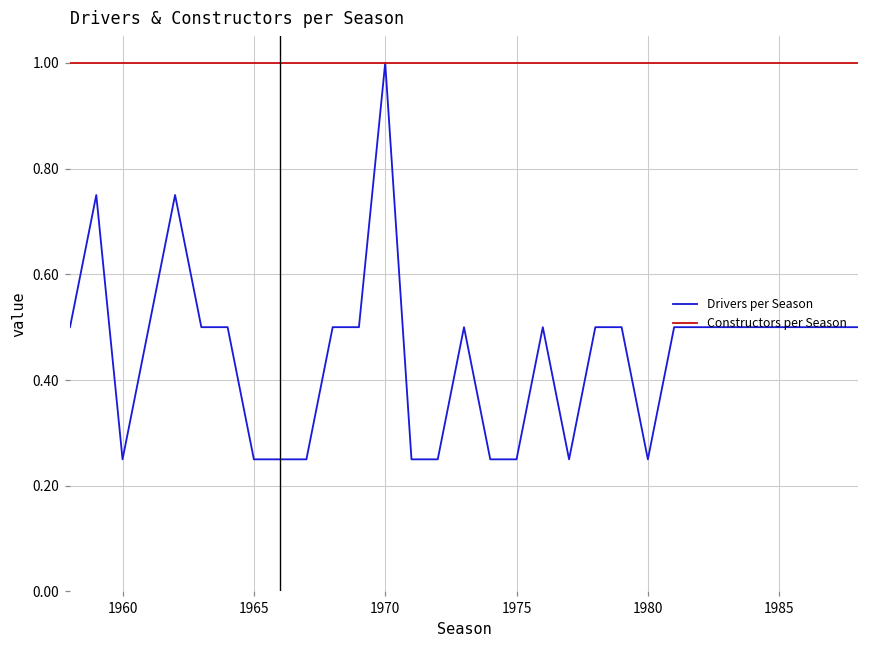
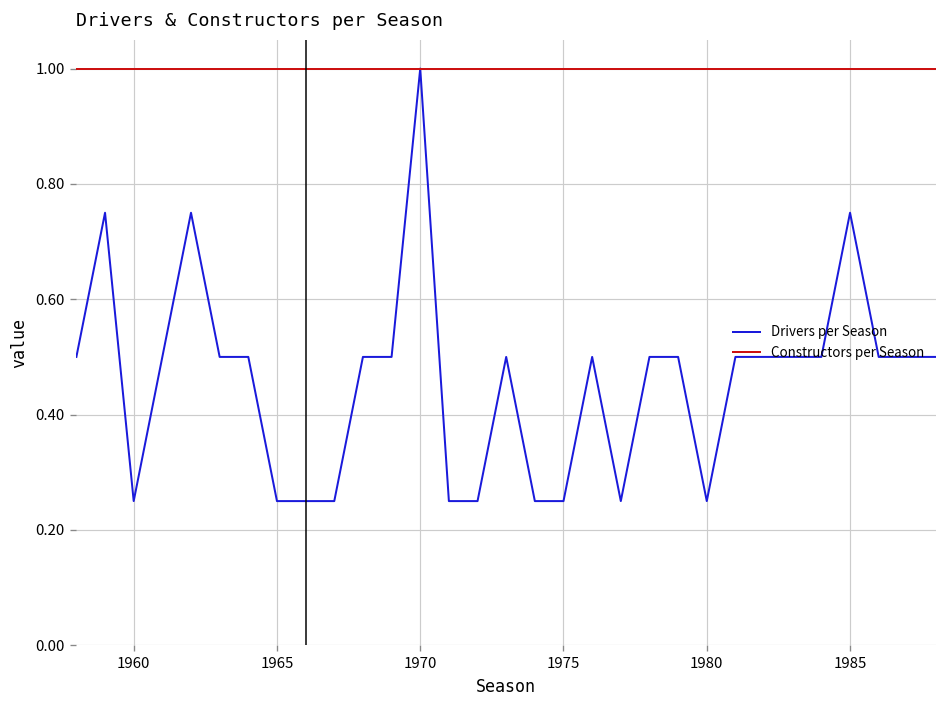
  {
    "Drivers per Season": {
      "1960": 0.25,
      "1965": 0.25,
      "1975": 0.25,
      "1980": 0.25,
-     "1985": 0.50
+     "1985": 0.75
    },
    "Constructors per Season": {
      "1960": 1.00,
      "1965": 1.00,
      "1975": 1.00,
      "1980": 1.00,
      "1985": 1.00
    }
  }
